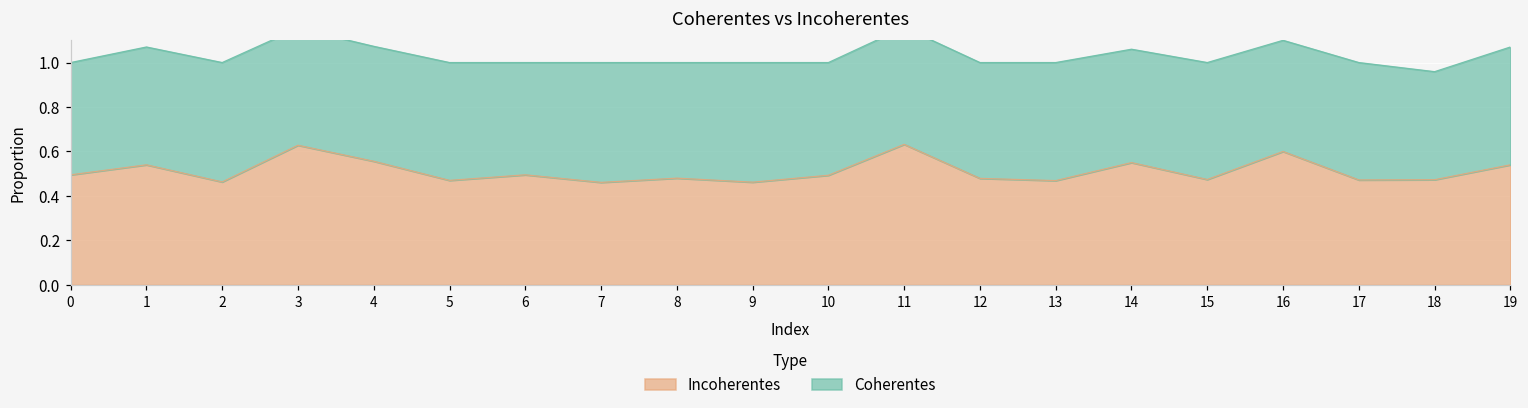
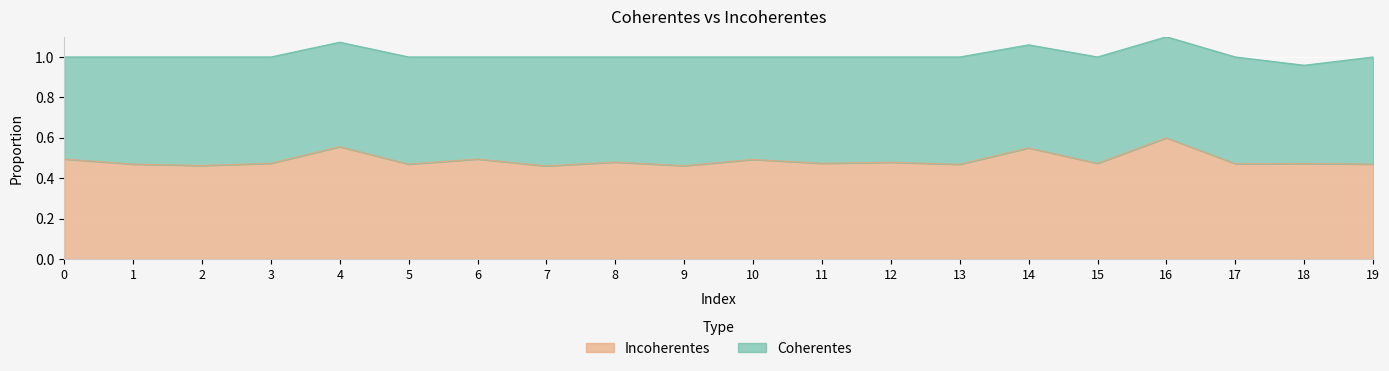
  {
    "Incoherentes": {
      "0": 0.50,
-     "1": 0.54,
+     "1": 0.47,
      "2": 0.46,
-     "3": 0.63,
+     "3": 0.47,
      "4": 0.56,
      "5": 0.47,
      "6": 0.50,
      "7": 0.46,
      "8": 0.48,
      "9": 0.46,
      "10": 0.49,
-     "11": 0.63,
+     "11": 0.47,
      "12": 0.48,
      "13": 0.47,
      "14": 0.55,
      "15": 0.47,
      "16": 0.60,
      "17": 0.47,
      "18": 0.47,
-     "19": 0.54
+     "19": 0.47
    },
    "Coherentes": {
      "0": 0.51,
      "1": 0.53,
      "2": 0.54,
      "4": 0.52,
      "5": 0.53,
      "6": 0.51,
      "7": 0.54,
      "8": 0.52,
      "9": 0.54,
      "10": 0.51,
      "12": 0.52,
      "13": 0.53,
      "14": 0.51,
      "15": 0.53,
      "16": 0.50,
      "17": 0.53,
      "18": 0.49,
      "19": 0.53
    }
  }
